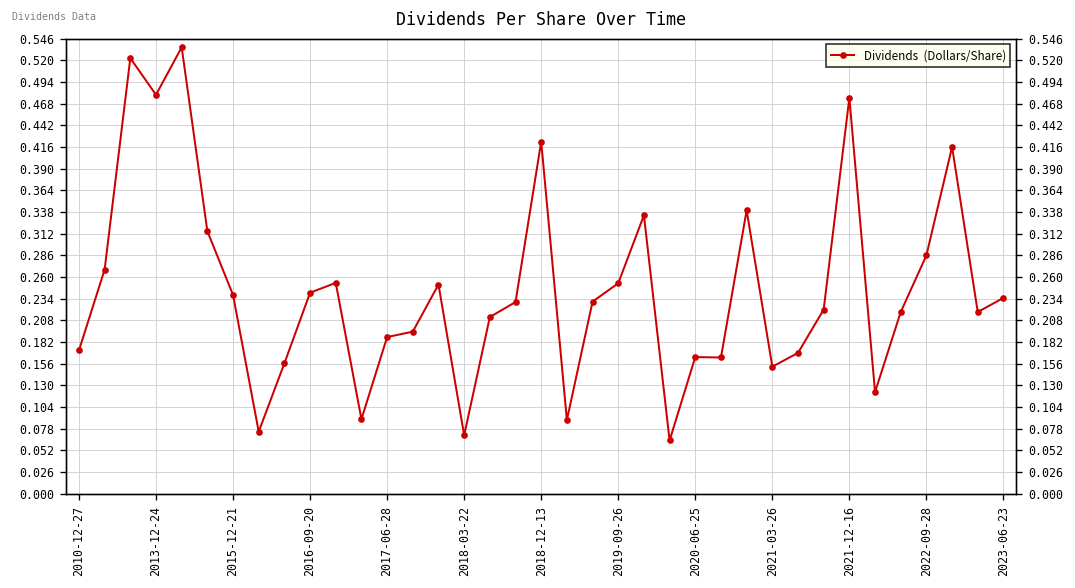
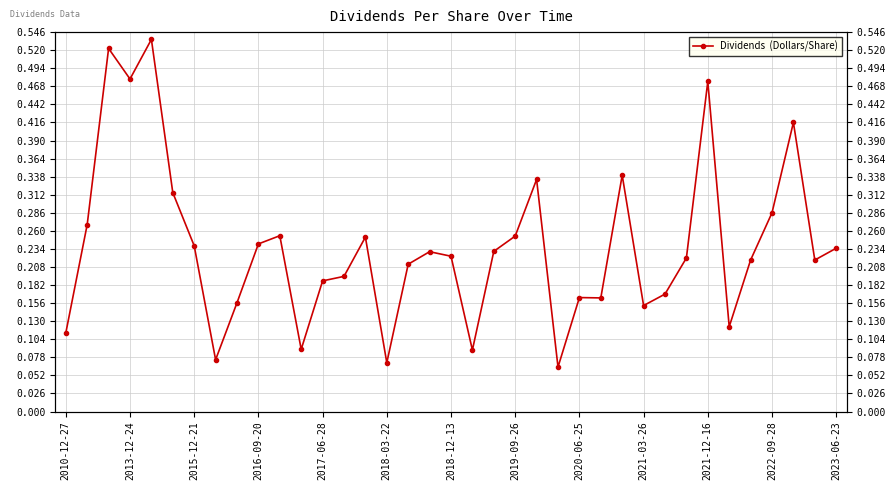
  {
-   "2010-12-27": 0.17,
+   "2010-12-27": 0.11,
    "2013-12-24": 0.48,
    "2015-12-21": 0.24,
    "2016-09-20": 0.24,
    "2017-06-28": 0.19,
    "2018-03-22": 0.07,
-   "2018-12-13": 0.42,
+   "2018-12-13": 0.22,
    "2019-09-26": 0.25,
    "2020-06-25": 0.16,
    "2021-03-26": 0.15,
    "2021-12-16": 0.48,
    "2022-09-28": 0.29,
    "2023-06-23": 0.24
  }
